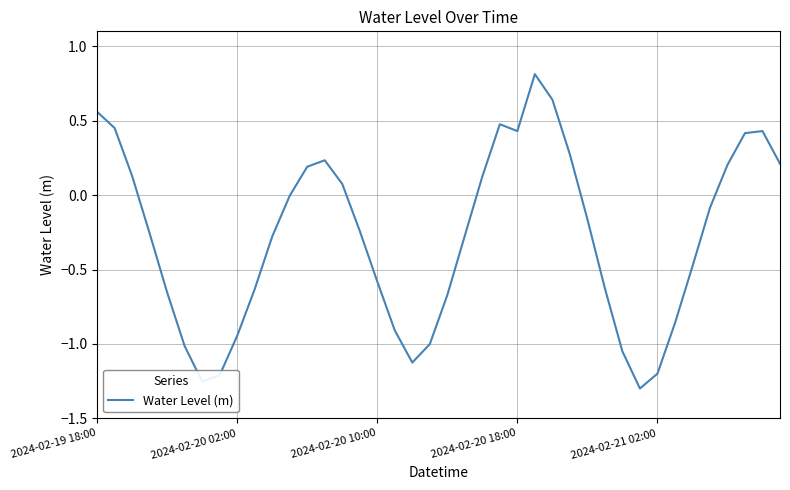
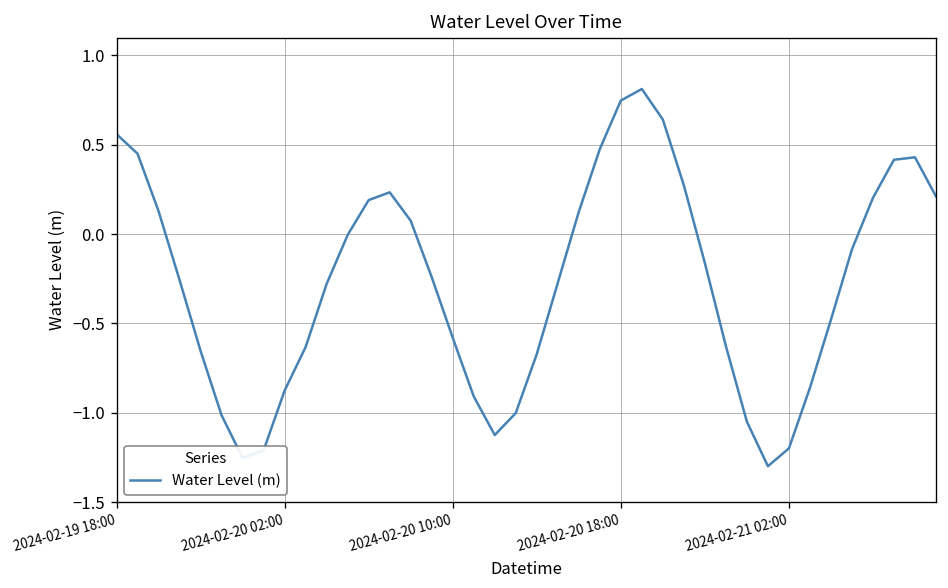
  {
    "2024-02-19 18:00": 0.56,
-   "2024-02-20 02:00": -0.95,
+   "2024-02-20 02:00": -0.88,
    "2024-02-20 10:00": -0.58,
-   "2024-02-20 18:00": 0.43,
+   "2024-02-20 18:00": 0.75,
    "2024-02-21 02:00": -1.20
  }
